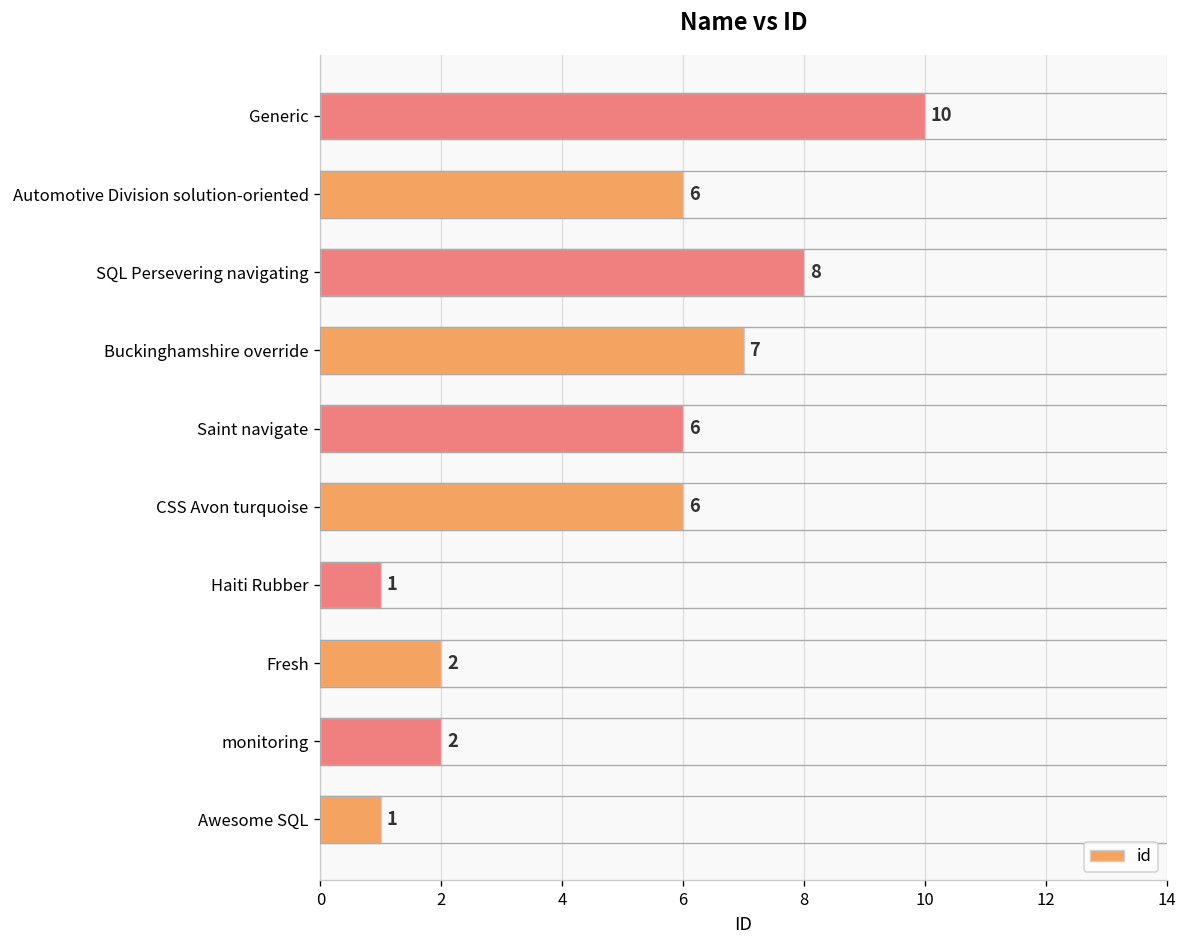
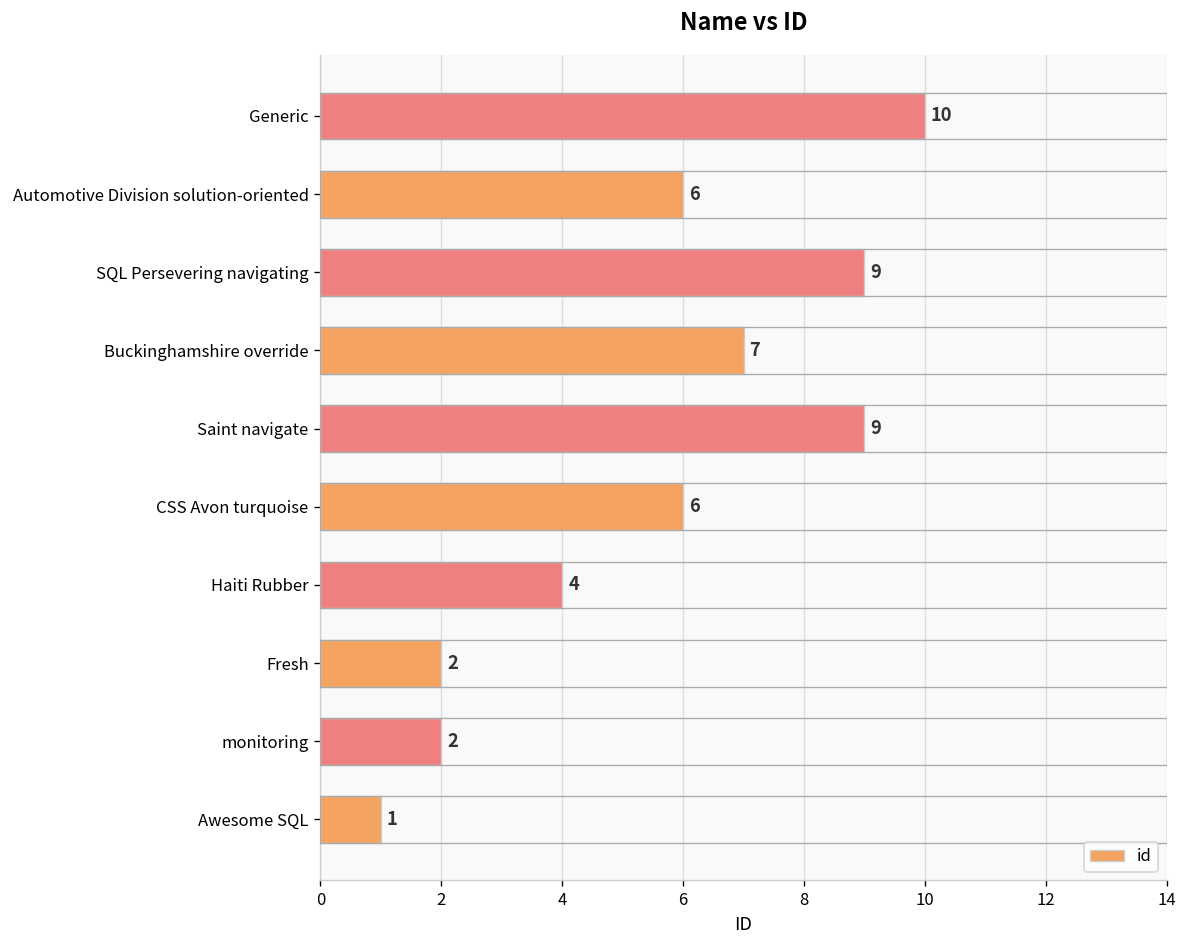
  {
    "Generic": 10,
    "Automotive Division solution-oriented": 6,
-   "SQL Persevering navigating": 8,
+   "SQL Persevering navigating": 9,
    "Buckinghamshire override": 7,
-   "Saint navigate": 6,
+   "Saint navigate": 9,
    "CSS Avon turquoise": 6,
-   "Haiti Rubber": 1,
+   "Haiti Rubber": 4,
    "Fresh": 2,
    "monitoring": 2,
    "Awesome SQL": 1
  }
